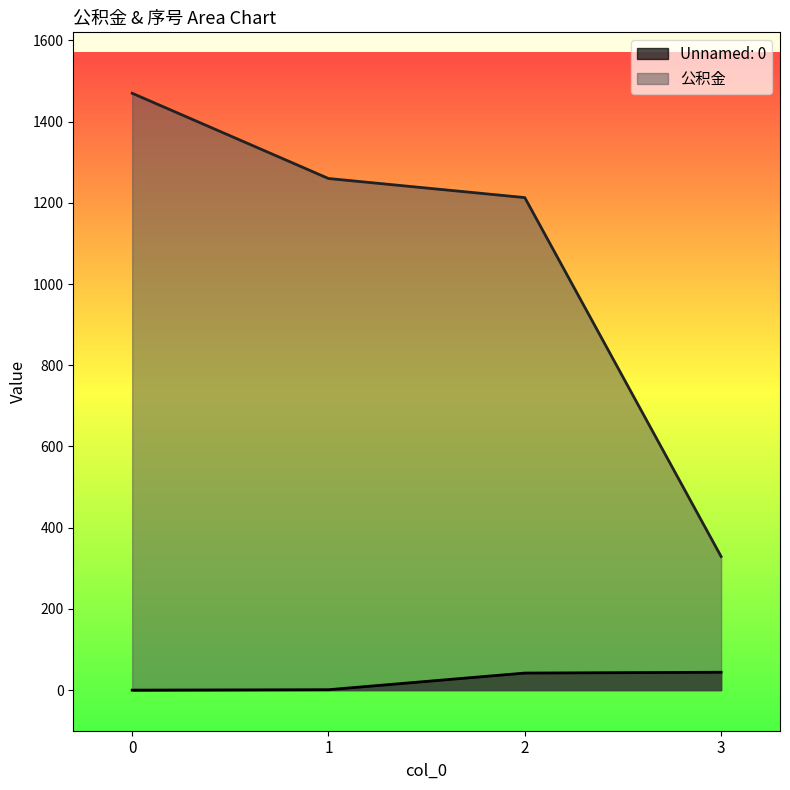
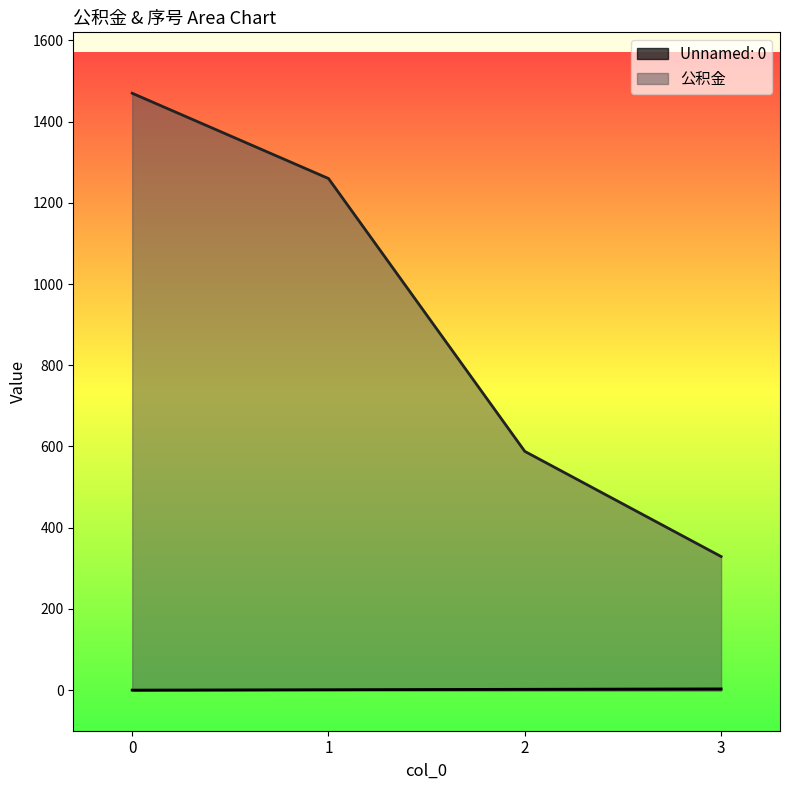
  {
    "Unnamed: 0": {
      "0": 0,
      "1": 0,
-     "2": 40,
-     "3": 40
+     "2": 0,
+     "3": 0
    },
    "公积金": {
      "0": 1470,
      "1": 1260,
-     "2": 1210,
+     "2": 590,
      "3": 330
    }
  }
